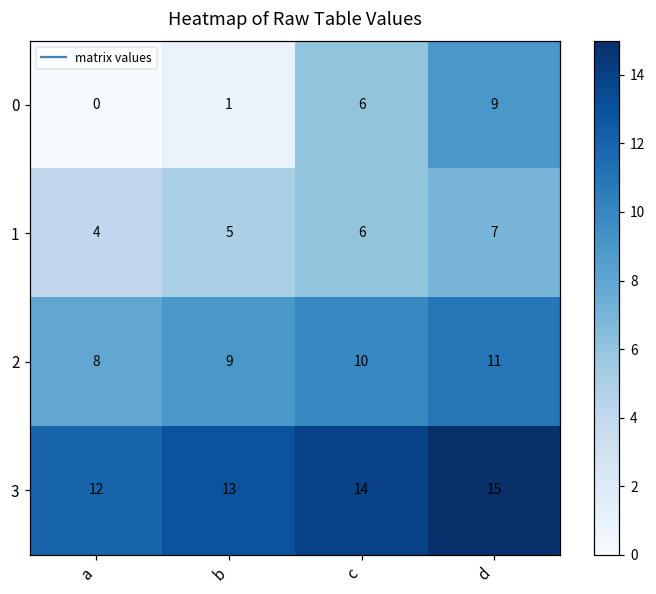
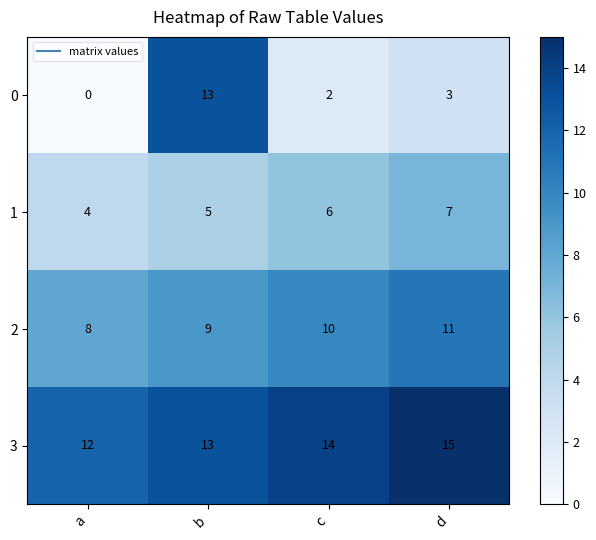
  {
    "0": {
      "a": 0,
-     "b": 1,
-     "c": 6,
-     "d": 9
+     "b": 13,
+     "c": 2,
+     "d": 3
    },
    "1": {
      "a": 4,
      "b": 5,
      "c": 6,
      "d": 7
    },
    "2": {
      "a": 8,
      "b": 9,
      "c": 10,
      "d": 11
    },
    "3": {
      "a": 12,
      "b": 13,
      "c": 14,
      "d": 15
    }
  }
